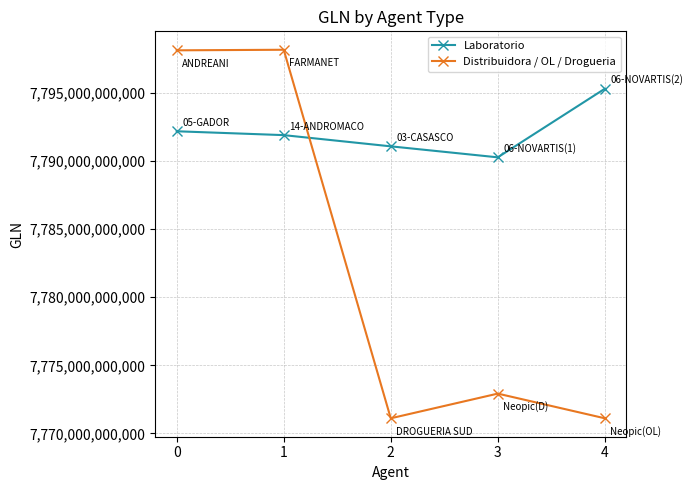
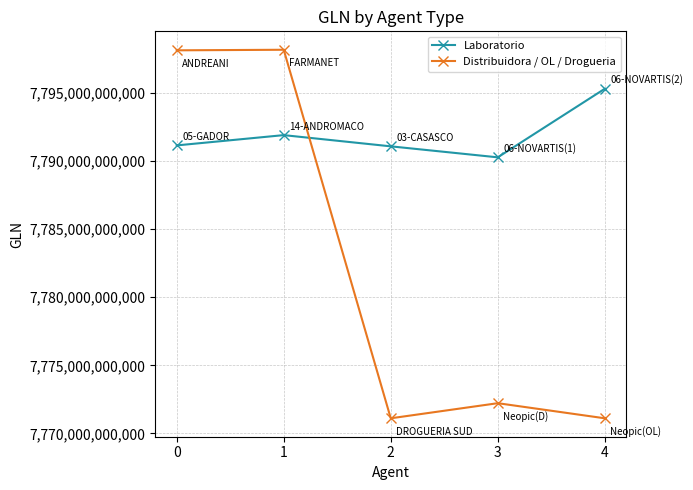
  {
    "Laboratorio": {
-     "0": "7,792,200,000,000"
+     "0": "7,791,100,000,000"
    },
    "Distribuidora / OL / Drogueria": {
      "0": "7,798,100,000,000",
      "1": "7,798,200,000,000",
      "2": "7,771,100,000,000",
-     "3": "7,772,900,000,000",
+     "3": "7,772,200,000,000",
      "4": "7,771,100,000,000"
    }
  }
